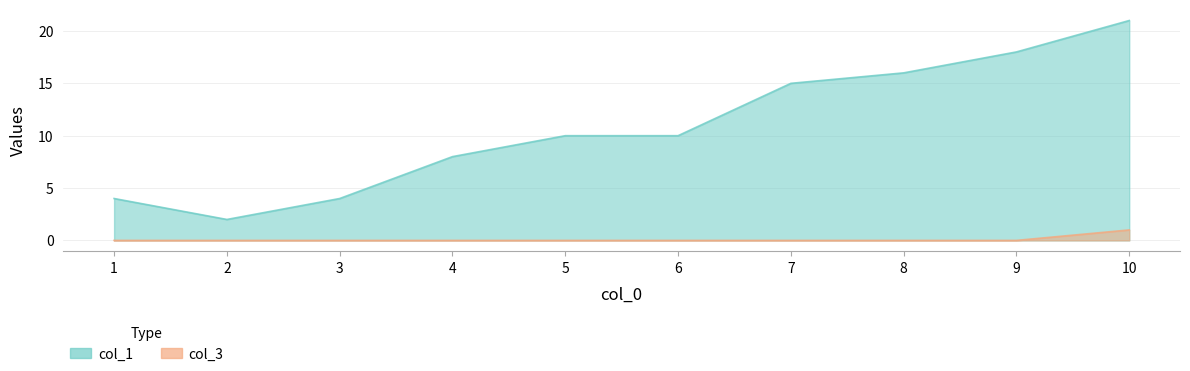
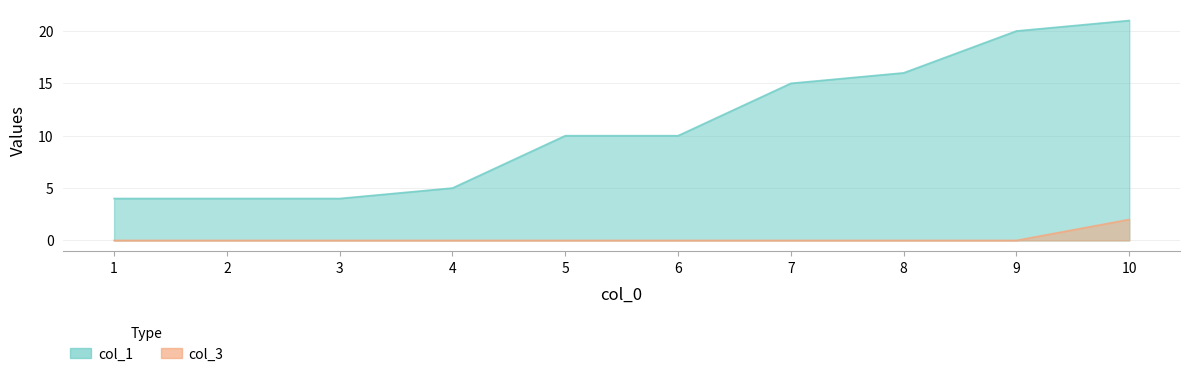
  {
    "col_1": {
      "1": 4,
-     "2": 2,
+     "2": 4,
      "3": 4,
-     "4": 8,
+     "4": 5,
      "5": 10,
      "6": 10,
      "7": 15,
      "8": 16,
-     "9": 18,
+     "9": 20,
      "10": 21
    },
    "col_3": {
      "1": 0,
      "2": 0,
      "3": 0,
      "4": 0,
      "5": 0,
      "6": 0,
      "7": 0,
      "8": 0,
      "9": 0,
-     "10": 1
+     "10": 2
    }
  }
